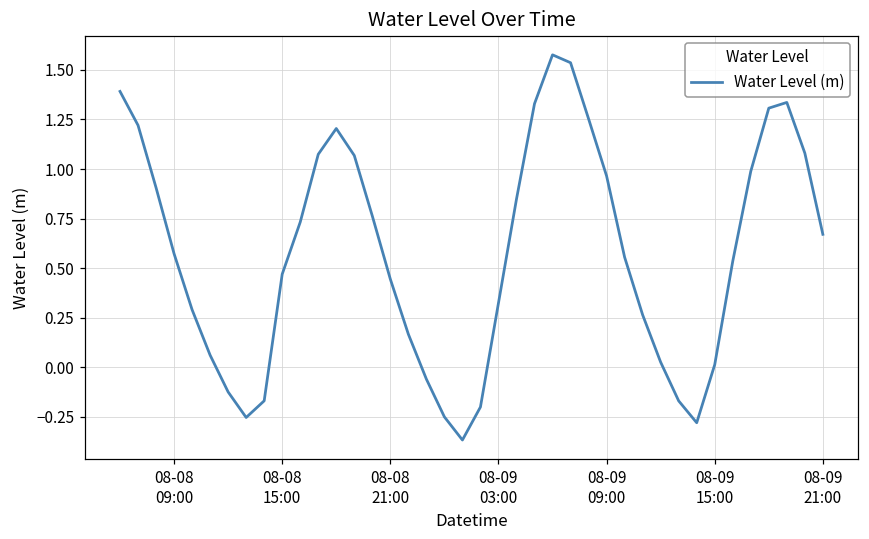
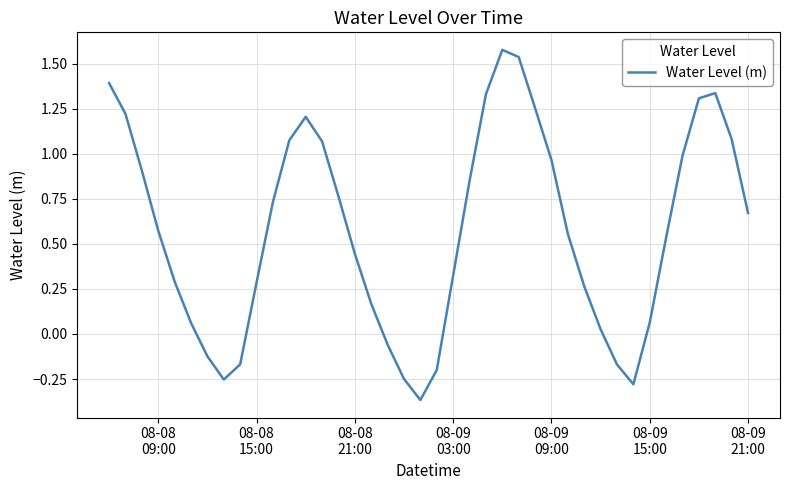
  {
    "08-08 09:00": 0.57,
-   "08-08 15:00": 0.47,
+   "08-08 15:00": 0.29,
    "08-08 21:00": 0.44,
    "08-09 03:00": 0.32,
    "08-09 09:00": 0.96,
-   "08-09 15:00": 0.01,
+   "08-09 15:00": 0.06,
    "08-09 21:00": 0.67
  }
